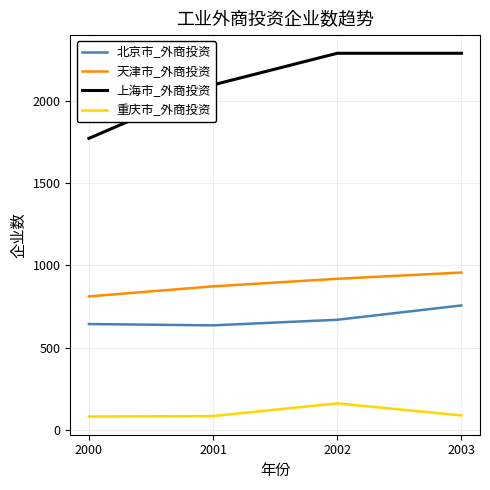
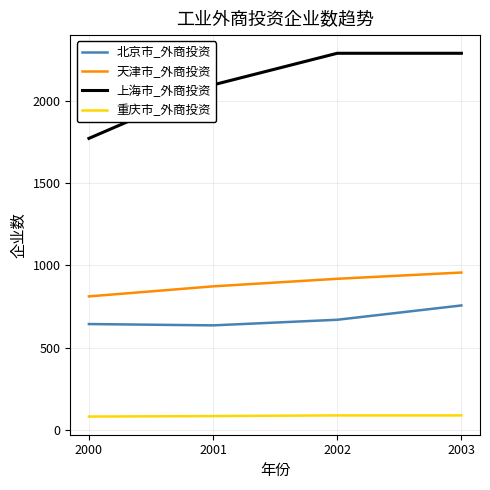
  {
    "北京市_外商投资": {
      "2000": 640,
      "2001": 640,
      "2002": 670,
      "2003": 760
    },
    "天津市_外商投资": {
      "2000": 810,
      "2001": 870,
      "2002": 920,
      "2003": 960
    },
    "上海市_外商投资": {
      "2000": 1770,
      "2002": 2290,
      "2003": 2290
    },
    "重庆市_外商投资": {
      "2000": 80,
      "2001": 80,
-     "2002": 160,
+     "2002": 90,
      "2003": 90
    }
  }
